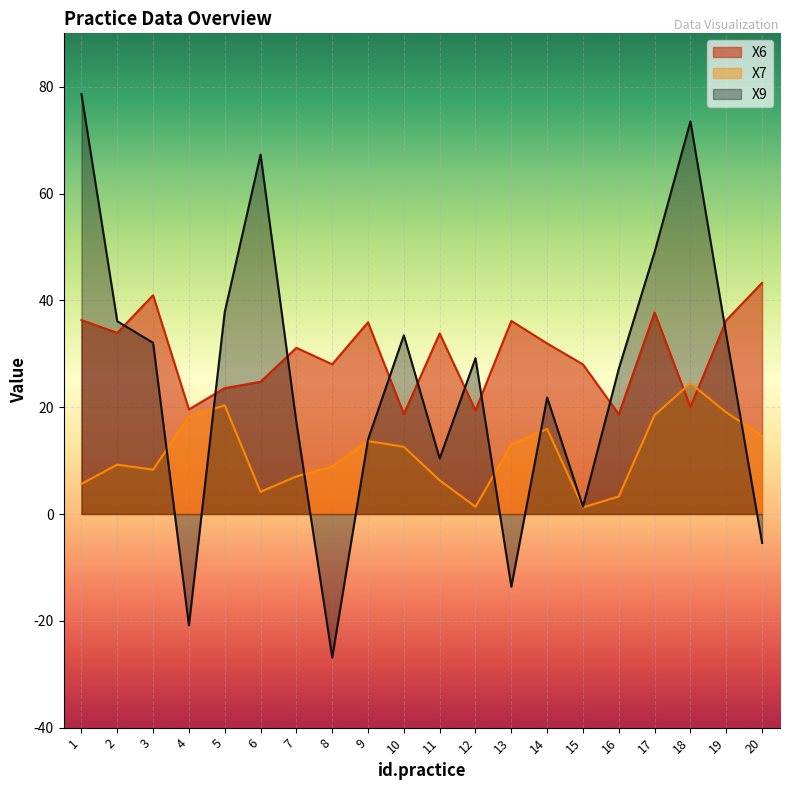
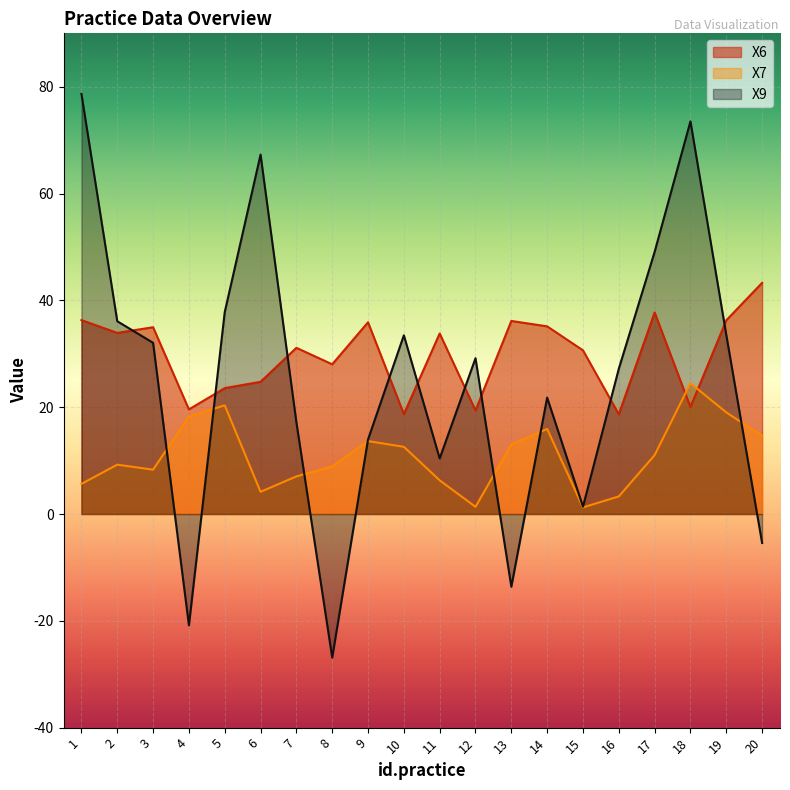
  {
    "X6": {
      "1": 36,
      "2": 34,
-     "3": 41,
+     "3": 35,
      "4": 20,
      "5": 24,
      "6": 25,
      "7": 31,
      "8": 28,
      "9": 36,
      "10": 19,
      "11": 34,
      "12": 19,
      "13": 36,
-     "14": 32,
-     "15": 28,
+     "14": 35,
+     "15": 31,
      "16": 19,
      "17": 38,
      "18": 20,
      "19": 36,
      "20": 43
    },
    "X7": {
      "1": 6,
      "2": 9,
      "3": 8,
      "4": 18,
      "5": 20,
      "6": 4,
      "7": 7,
      "8": 9,
      "10": 13,
      "11": 6,
      "12": 1,
      "13": 13,
      "14": 16,
      "16": 3,
-     "17": 19,
+     "17": 11,
      "18": 24,
      "19": 19,
      "20": 15
    }
  }
